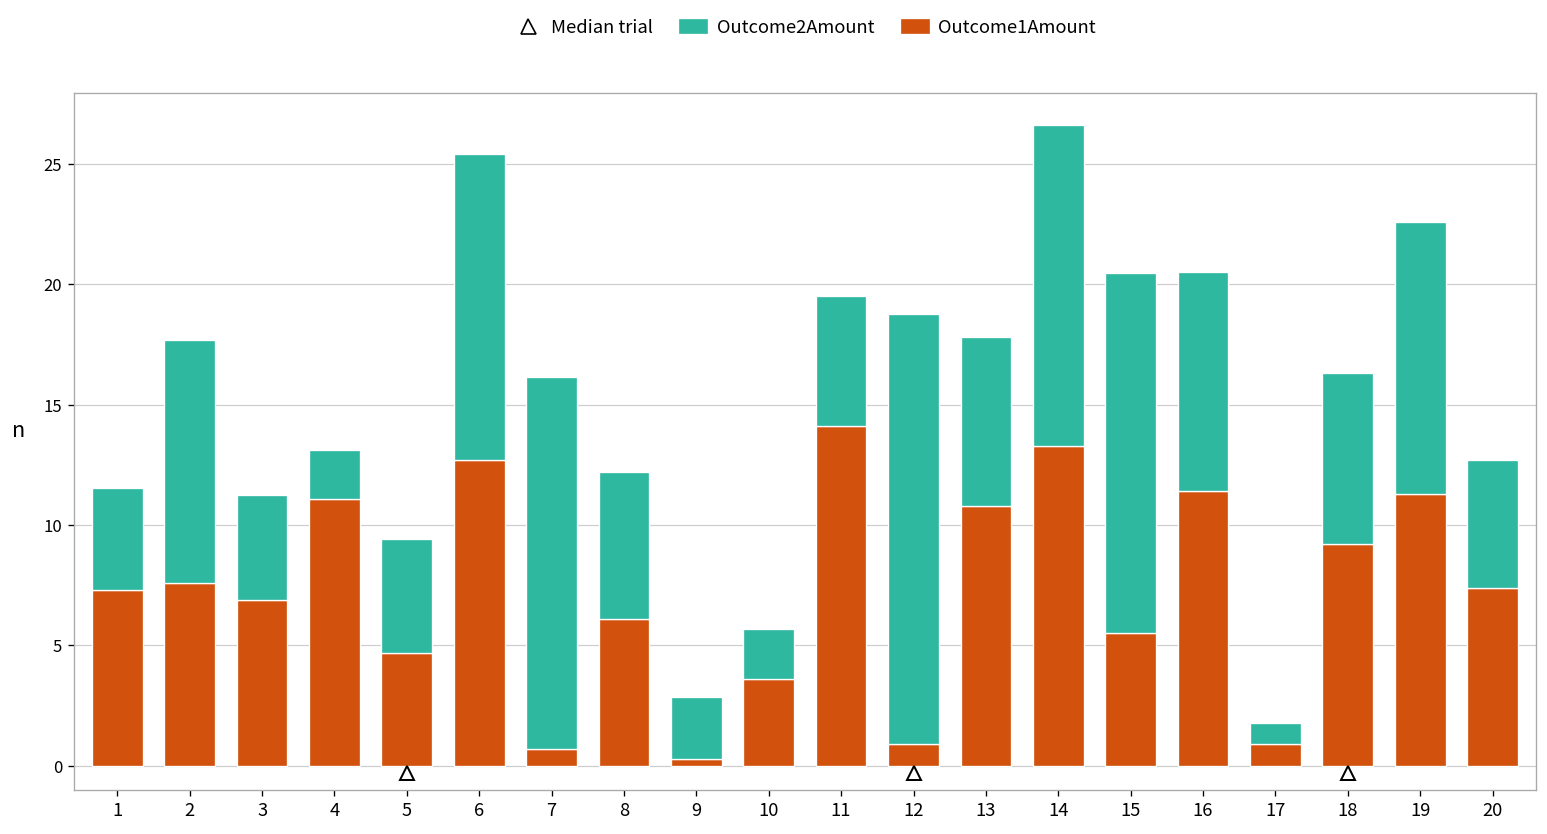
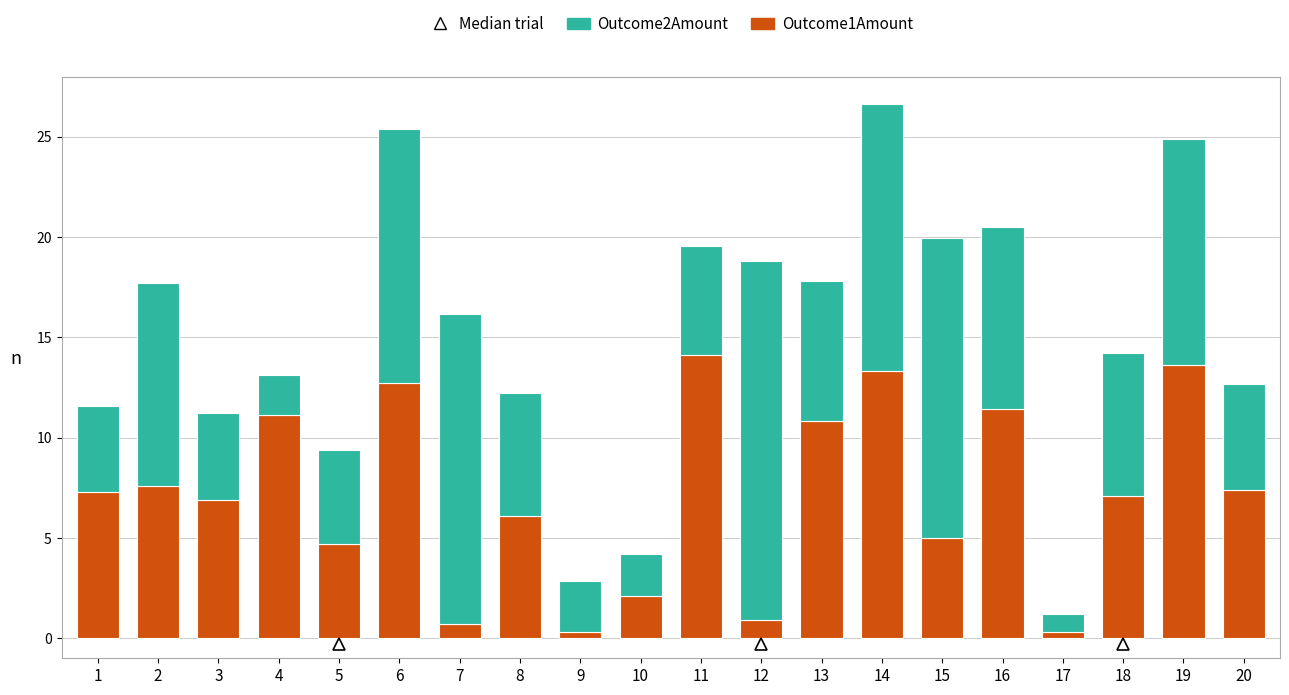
  {
    "Outcome1Amount": {
      "1": 7.3,
      "2": 7.6,
      "3": 6.9,
      "4": 11.1,
      "5": 4.7,
      "6": 12.7,
      "7": 0.7,
      "8": 6.1,
      "9": 0.3,
-     "10": 3.6,
+     "10": 2.1,
      "11": 14.1,
      "12": 0.9,
      "13": 10.8,
      "14": 13.3,
-     "15": 5.5,
+     "15": 5.0,
      "16": 11.4,
-     "17": 0.9,
-     "18": 9.2,
-     "19": 11.3,
+     "17": 0.3,
+     "18": 7.1,
+     "19": 13.6,
      "20": 7.4
    },
    "Outcome2Amount": {
      "1": 4.3,
      "2": 10.1,
      "3": 4.3,
      "4": 2.0,
      "5": 4.7,
      "6": 12.7,
      "7": 15.4,
      "8": 6.1,
      "9": 2.6,
      "10": 2.1,
      "11": 5.4,
      "12": 17.9,
      "13": 7.0,
      "14": 13.3,
      "15": 15.0,
      "16": 9.1,
      "17": 0.9,
      "18": 7.1,
      "19": 11.3,
      "20": 5.3
    }
  }
